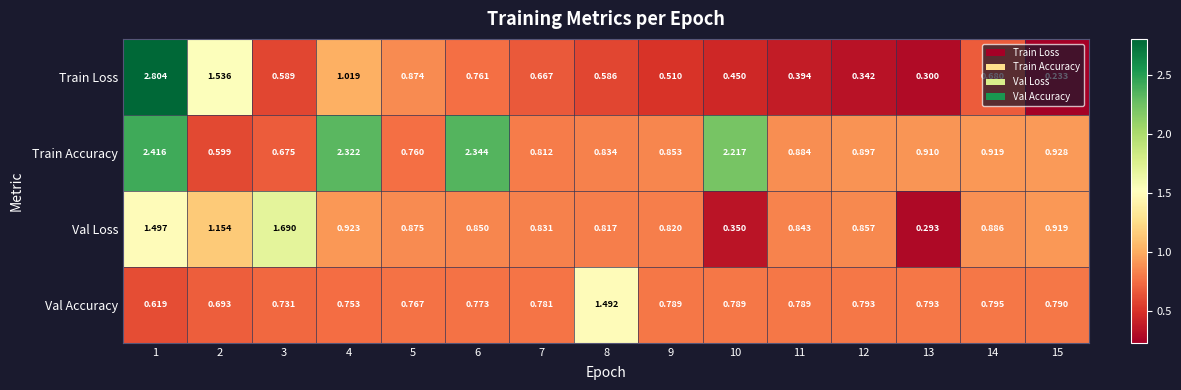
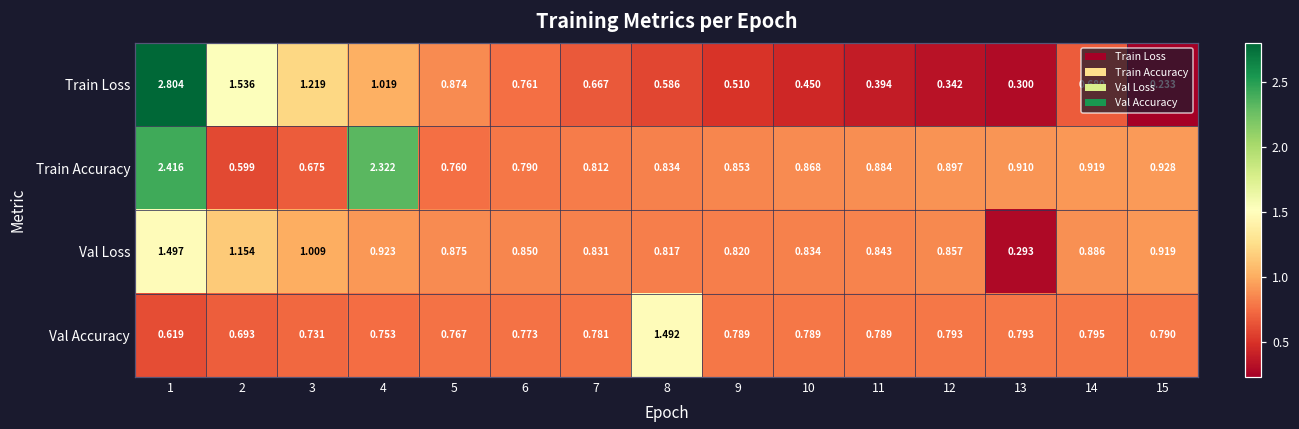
  {
    "Train Loss": {
      "1": 2.804,
      "2": 1.536,
-     "3": 0.589,
+     "3": 1.219,
      "4": 1.019,
      "5": 0.874,
      "6": 0.761,
      "7": 0.667,
      "8": 0.586,
      "9": 0.510,
      "10": 0.450,
      "11": 0.394,
      "12": 0.342,
      "13": 0.300
    },
    "Train Accuracy": {
      "1": 2.416,
      "2": 0.599,
      "3": 0.675,
      "4": 2.322,
      "5": 0.760,
-     "6": 2.344,
+     "6": 0.790,
      "7": 0.812,
      "8": 0.834,
      "9": 0.853,
-     "10": 2.217,
+     "10": 0.868,
      "11": 0.884,
      "12": 0.897,
      "13": 0.910,
      "14": 0.919,
      "15": 0.928
    },
    "Val Loss": {
      "1": 1.497,
      "2": 1.154,
-     "3": 1.690,
+     "3": 1.009,
      "4": 0.923,
      "5": 0.875,
      "6": 0.850,
      "7": 0.831,
      "8": 0.817,
      "9": 0.820,
-     "10": 0.350,
+     "10": 0.834,
      "11": 0.843,
      "12": 0.857,
      "13": 0.293,
      "14": 0.886,
      "15": 0.919
    },
    "Val Accuracy": {
      "1": 0.619,
      "2": 0.693,
      "3": 0.731,
      "4": 0.753,
      "5": 0.767,
      "6": 0.773,
      "7": 0.781,
      "8": 1.492,
      "9": 0.789,
      "10": 0.789,
      "11": 0.789,
      "12": 0.793,
      "13": 0.793,
      "14": 0.795,
      "15": 0.790
    }
  }
